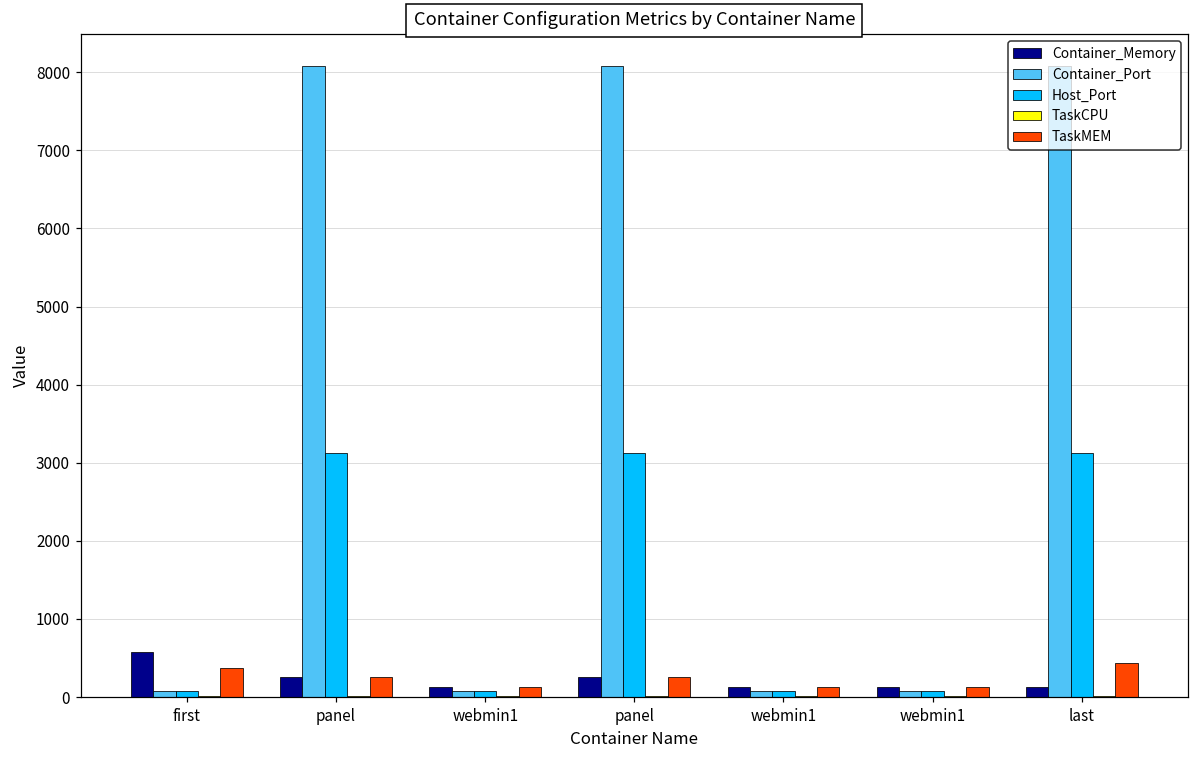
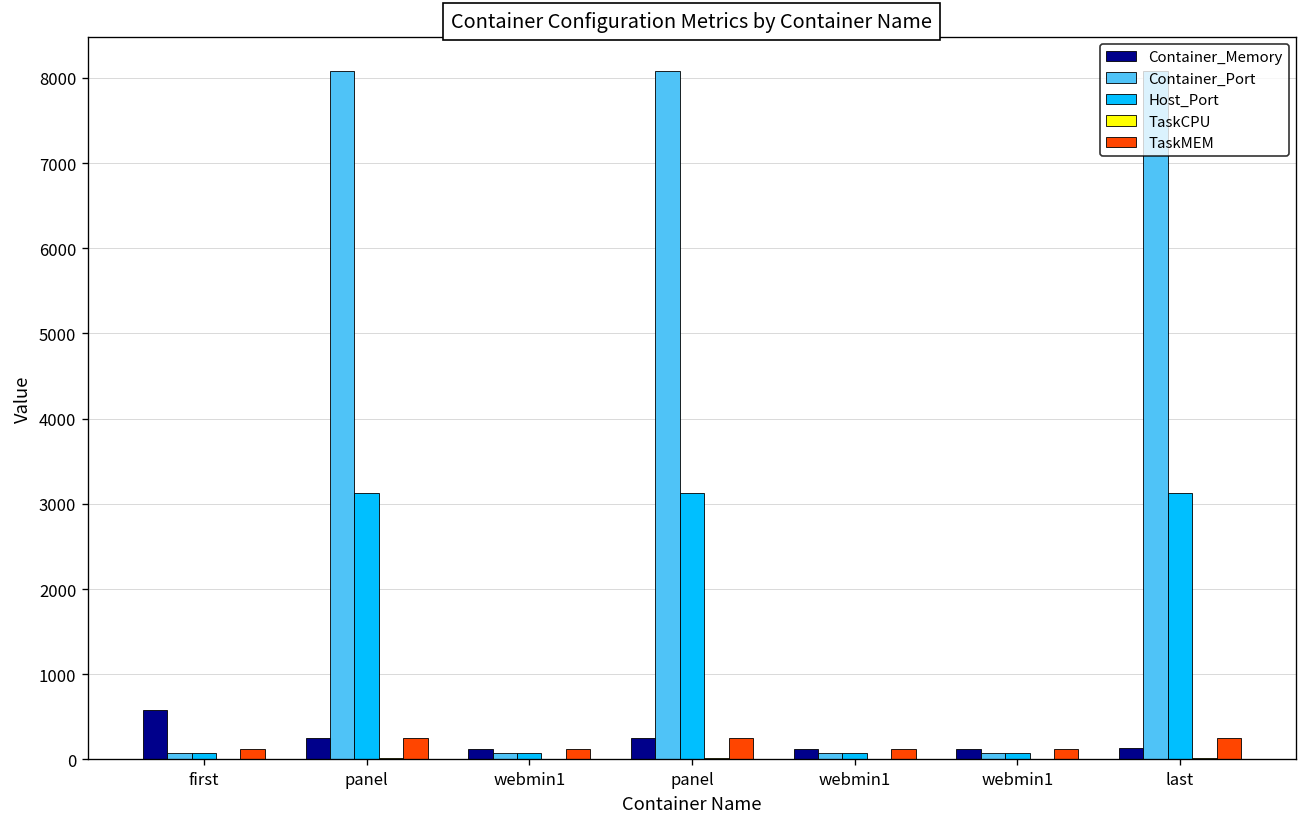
  {
    "Container_Memory": {
      "first": 600,
      "last": 100
    },
    "Container_Port": {
      "first": 100
    },
    "Host_Port": {
      "first": 100,
      "last": 3100
    },
    "TaskMEM": {
-     "first": 400,
-     "last": 400
+     "first": 100,
+     "last": 300
    }
  }
